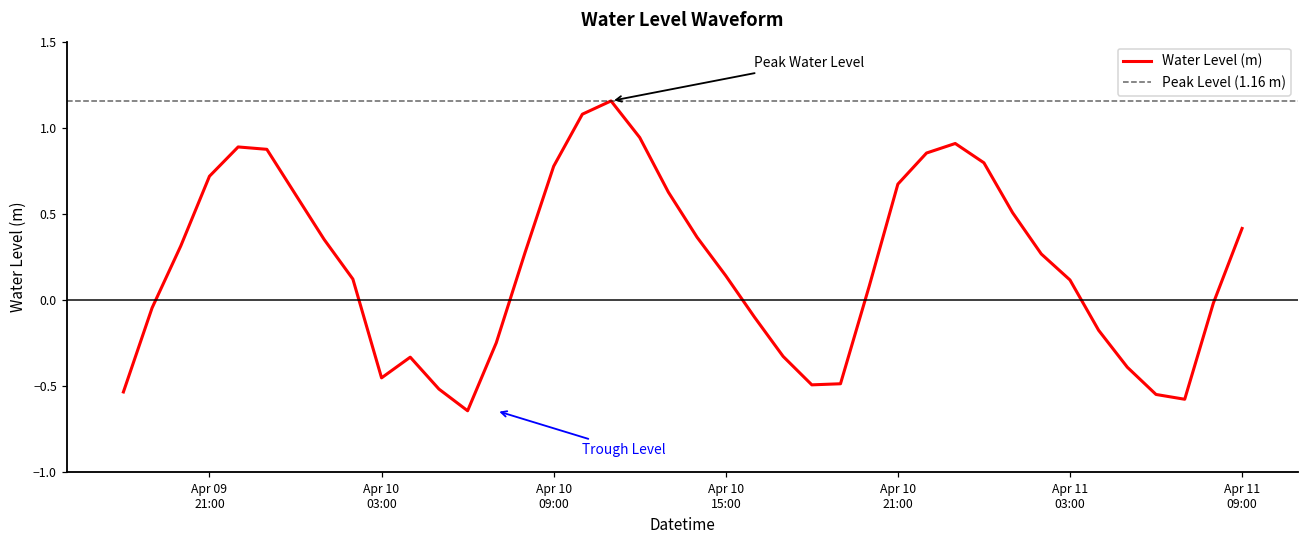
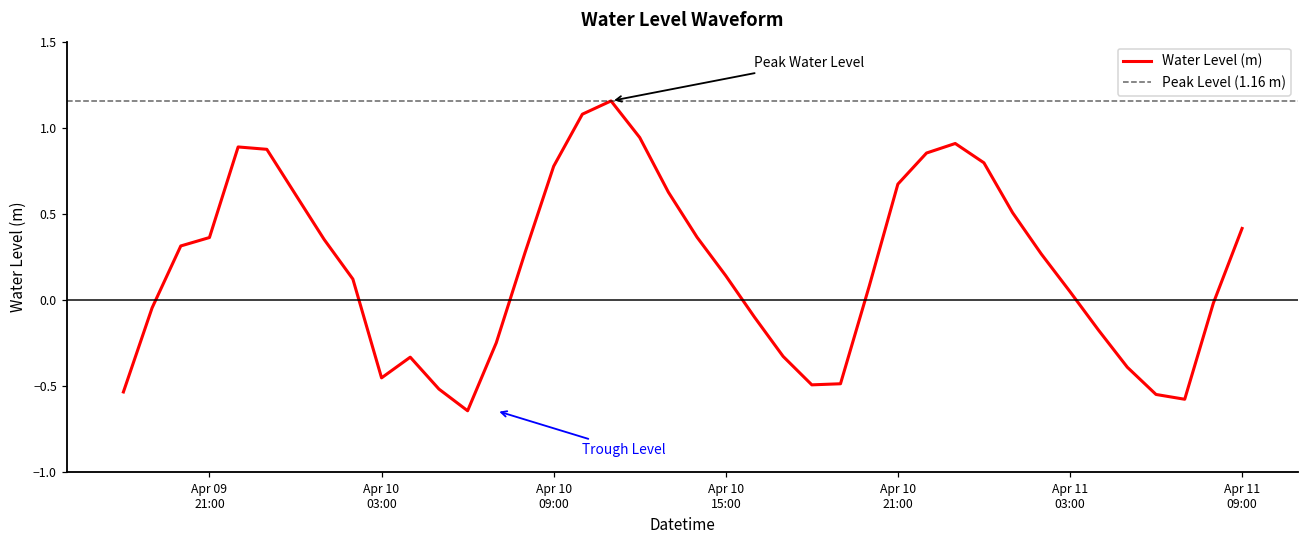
  {
-   "Apr 09 21:00": 0.72,
+   "Apr 09 21:00": 0.36,
    "Apr 10 03:00": -0.45,
    "Apr 10 09:00": 0.78,
    "Apr 10 15:00": 0.14,
    "Apr 10 21:00": 0.67,
-   "Apr 11 03:00": 0.12,
+   "Apr 11 03:00": 0.05,
    "Apr 11 09:00": 0.41
  }
